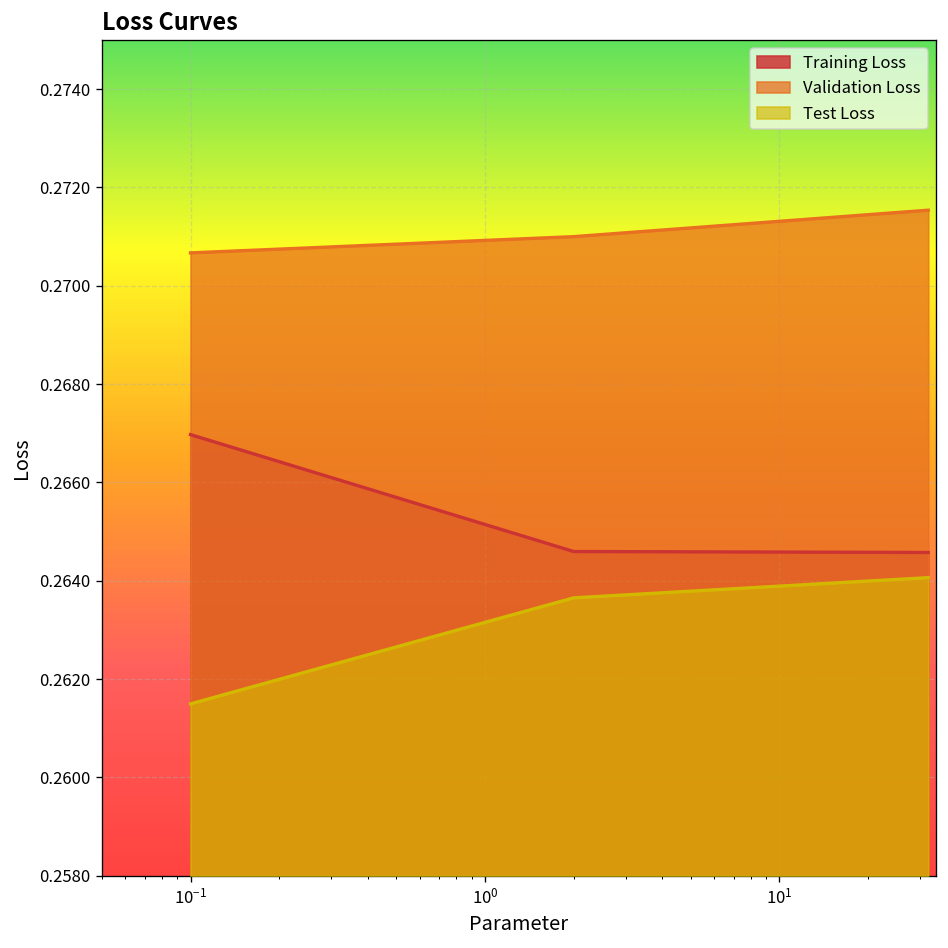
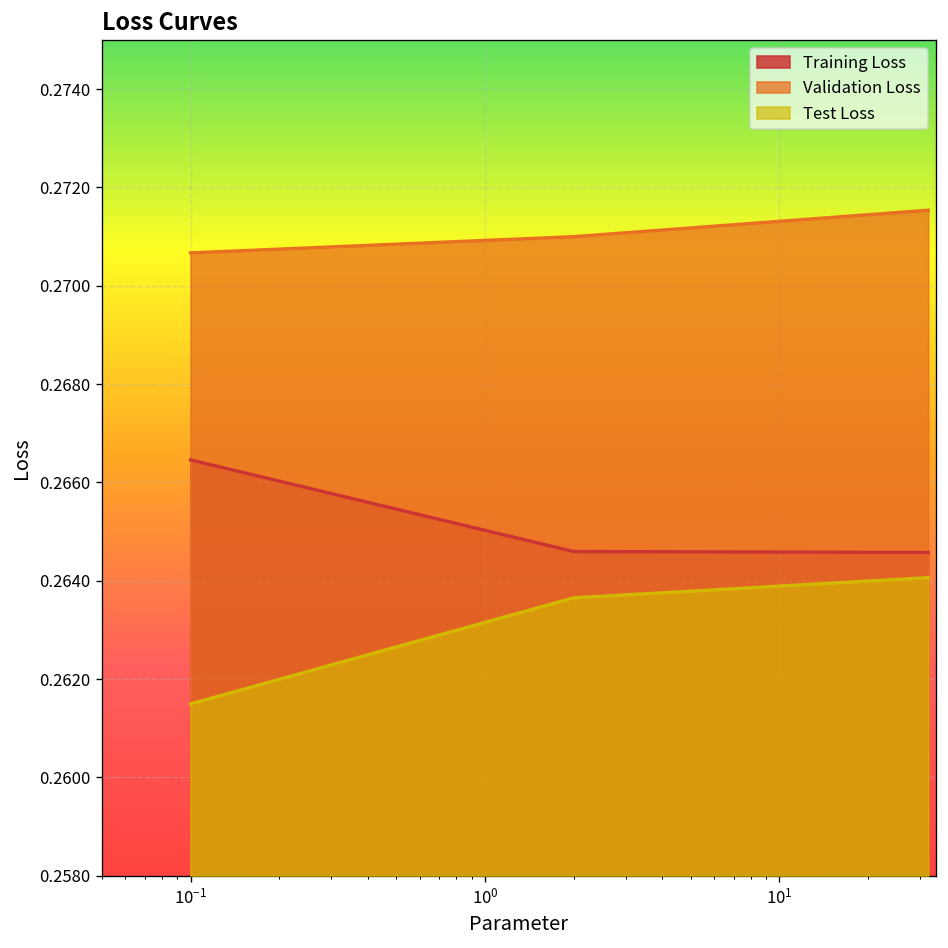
  {
    "Training Loss": {
-     "10^-1": 0.2670
+     "10^-1": 0.2665
    },
    "Validation Loss": {
      "10^-1": 0.2707
    },
    "Test Loss": {
      "10^-1": 0.2615
    }
  }
